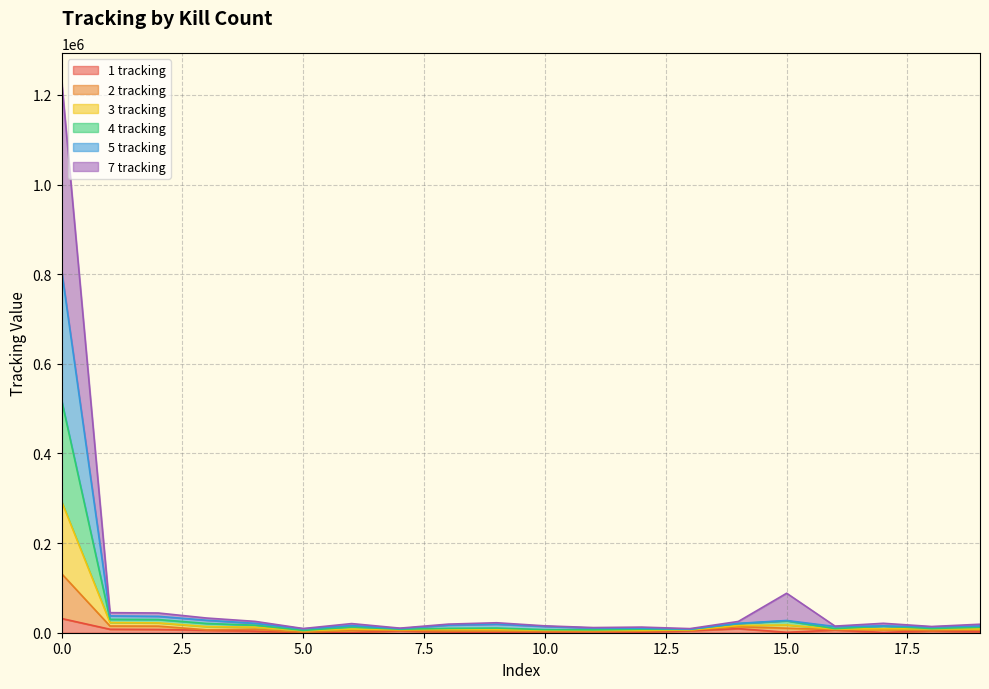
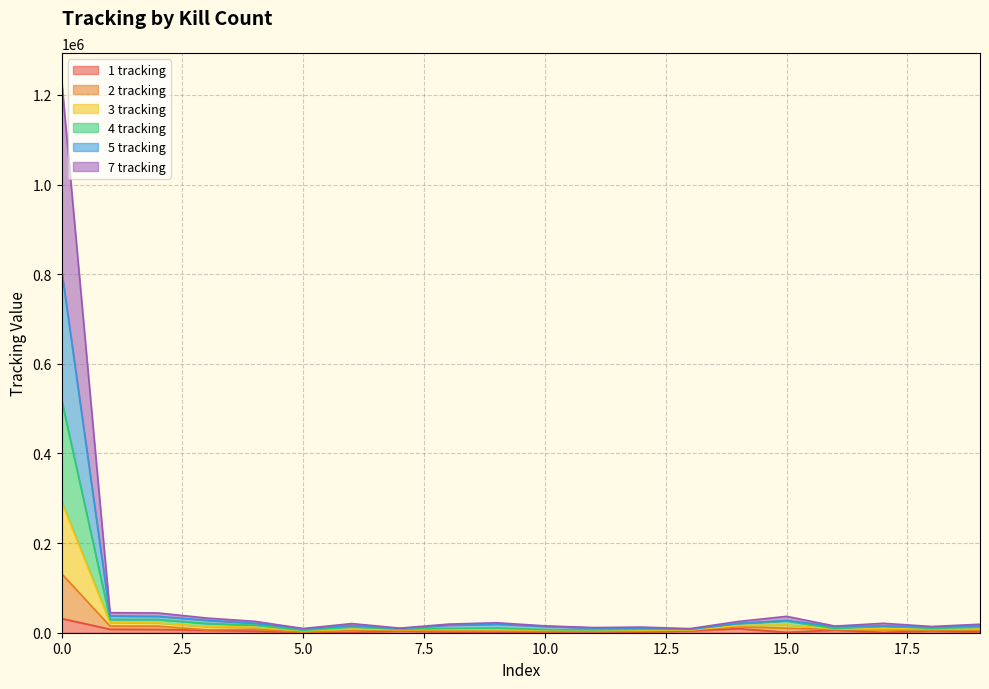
  {
    "3 tracking": {
      "0.0": 160000,
      "15.0": 10000
    },
    "4 tracking": {
      "0.0": 230000
    },
    "5 tracking": {
      "0.0": 290000
    },
    "7 tracking": {
      "0.0": 420000,
-     "15.0": 60000
+     "15.0": 10000
    }
  }
